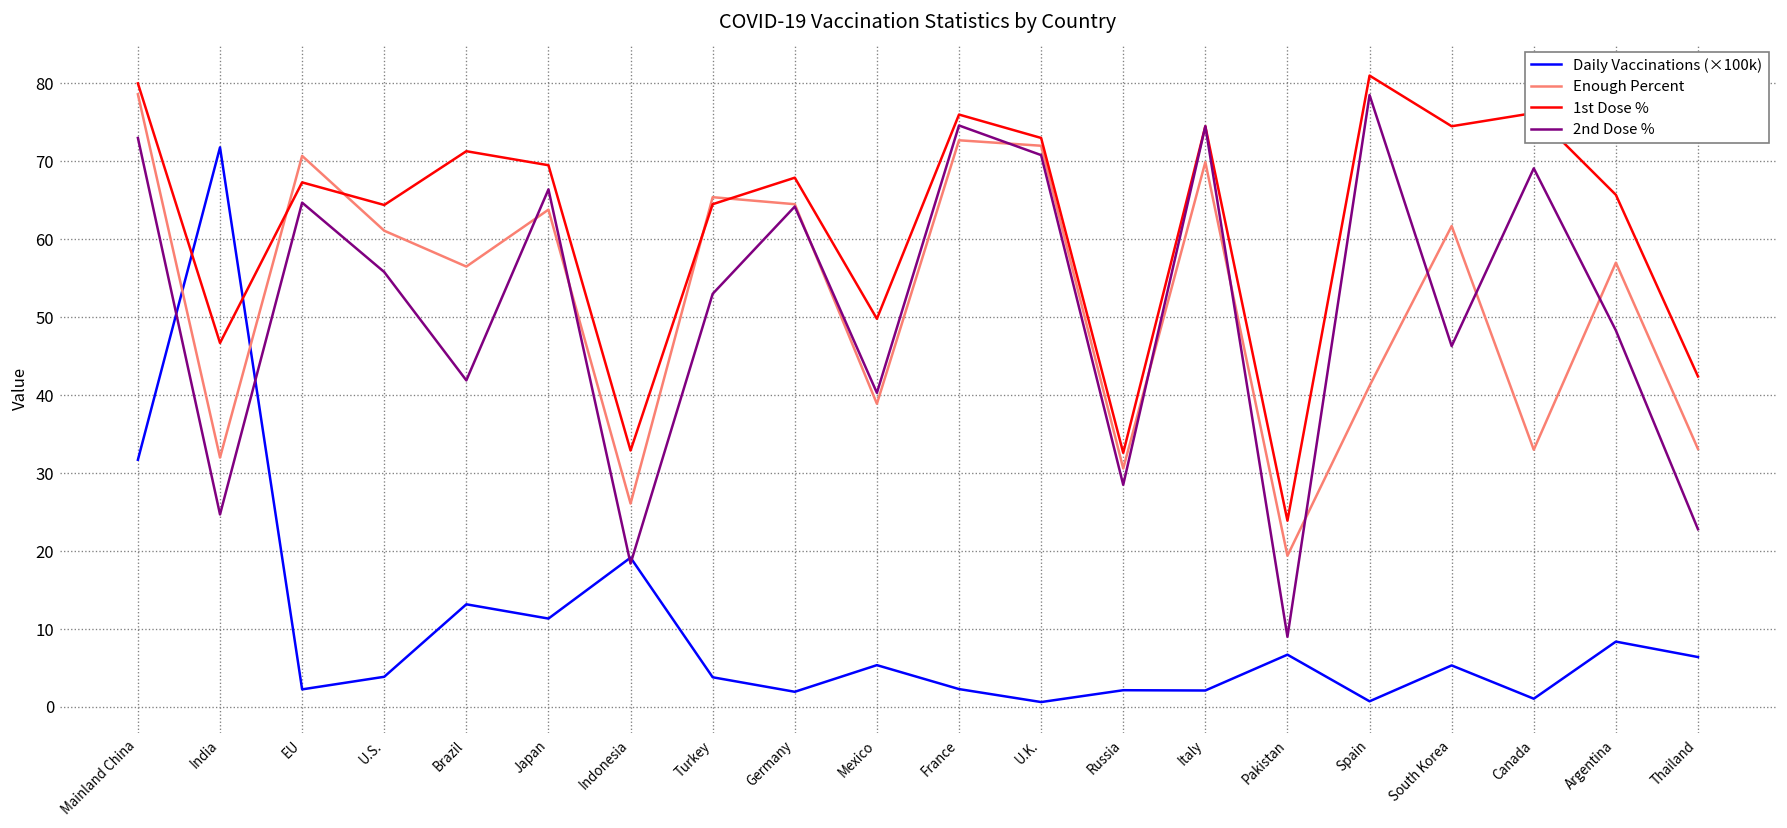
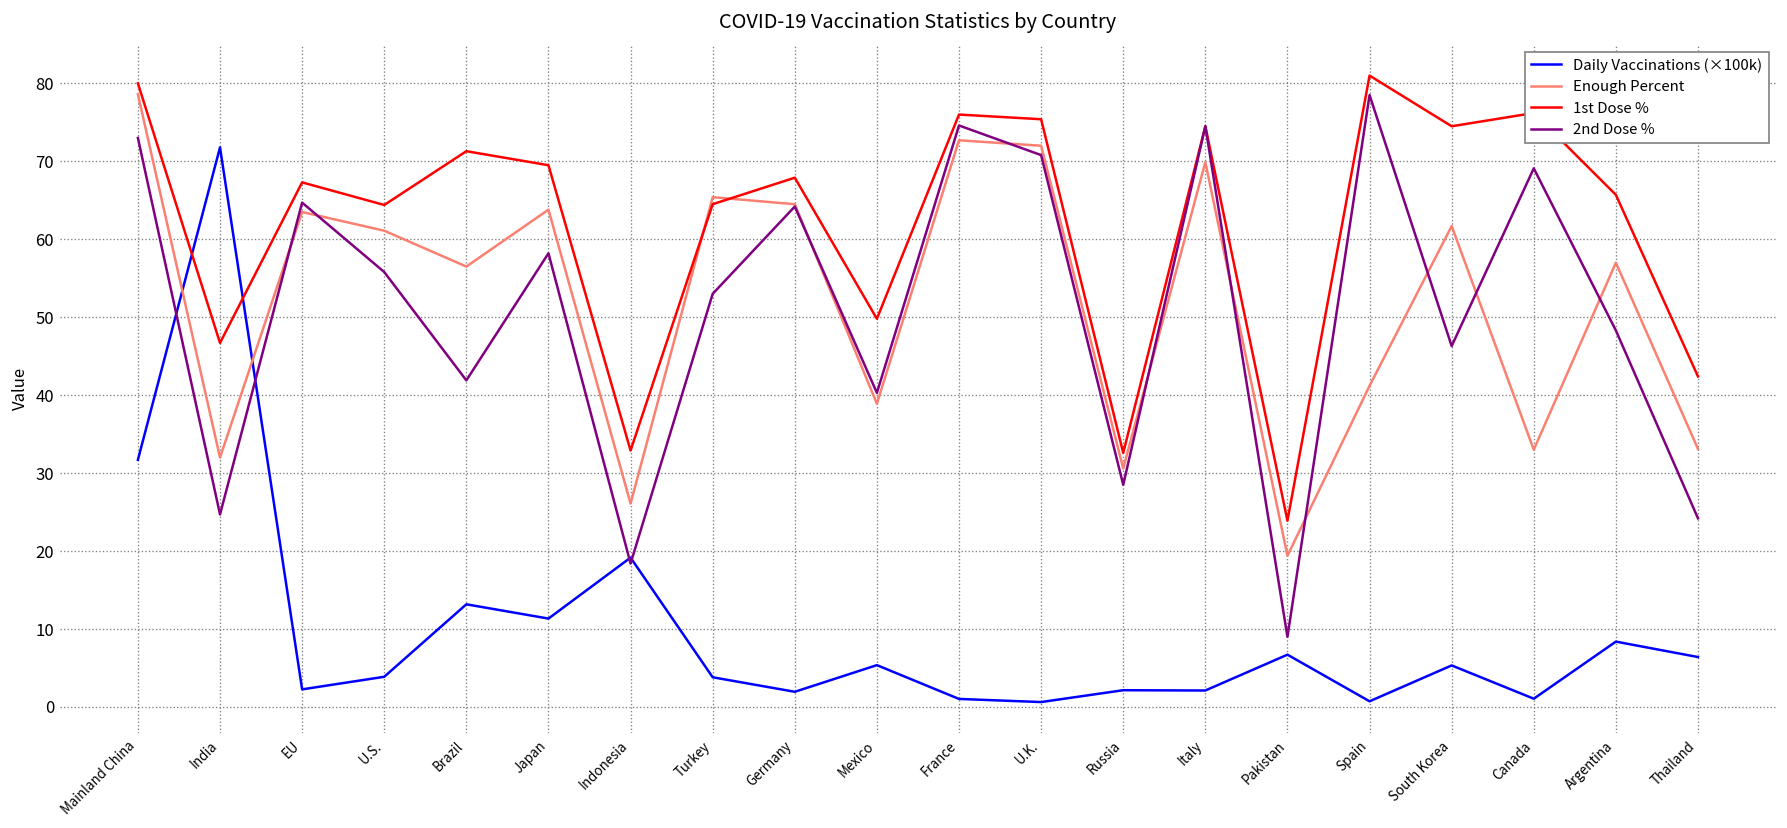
  {
    "Daily Vaccinations (×100k)": {
      "Mainland China": 32,
      "India": 72,
      "EU": 2,
      "U.S.": 4,
      "Brazil": 13,
      "Japan": 11,
      "Indonesia": 19,
      "Turkey": 4,
      "Germany": 2,
      "Mexico": 5,
-     "France": 2,
+     "France": 1,
      "U.K.": 1,
      "Russia": 2,
      "Italy": 2,
      "Pakistan": 7,
      "Spain": 1,
      "South Korea": 5,
      "Canada": 1,
      "Argentina": 8,
      "Thailand": 6
    },
    "Enough Percent": {
      "Mainland China": 79,
      "India": 32,
-     "EU": 71,
+     "EU": 64,
      "U.S.": 61,
      "Brazil": 57,
      "Japan": 64,
      "Indonesia": 26,
      "Turkey": 65,
      "Mexico": 39,
      "France": 73,
      "U.K.": 72,
      "Russia": 31,
      "Italy": 70,
      "Pakistan": 19,
      "Spain": 41,
      "South Korea": 62,
      "Canada": 33,
      "Argentina": 57,
      "Thailand": 33
    },
    "1st Dose %": {
      "Mainland China": 80,
      "India": 47,
      "EU": 67,
      "U.S.": 64,
      "Brazil": 71,
      "Japan": 70,
      "Indonesia": 33,
      "Turkey": 65,
      "Germany": 68,
      "Mexico": 50,
      "France": 76,
-     "U.K.": 73,
+     "U.K.": 75,
      "Russia": 33,
      "Pakistan": 24,
      "Spain": 81,
      "South Korea": 75,
      "Argentina": 66,
      "Thailand": 42
    },
    "2nd Dose %": {
      "Mainland China": 73,
      "India": 25,
      "EU": 65,
      "U.S.": 56,
      "Brazil": 42,
-     "Japan": 66,
+     "Japan": 58,
      "Indonesia": 18,
      "Turkey": 53,
      "Mexico": 40,
      "France": 75,
      "U.K.": 71,
      "Russia": 29,
      "Pakistan": 9,
      "Spain": 79,
      "South Korea": 46,
      "Canada": 69,
      "Argentina": 48,
-     "Thailand": 23
+     "Thailand": 24
    }
  }
